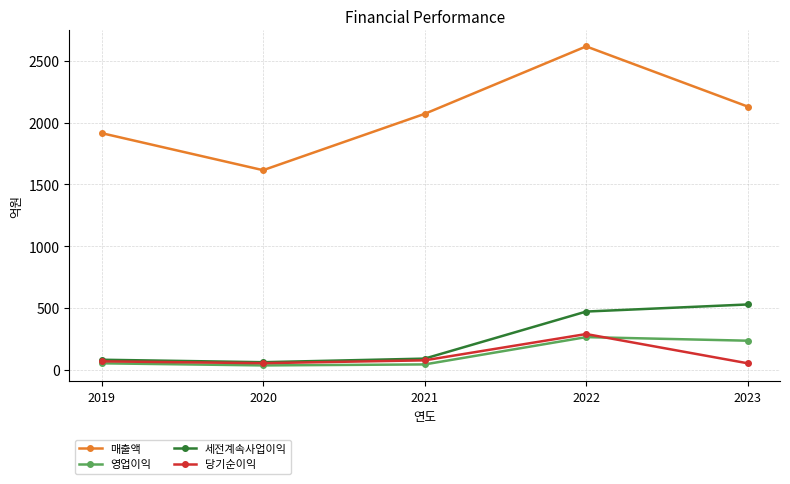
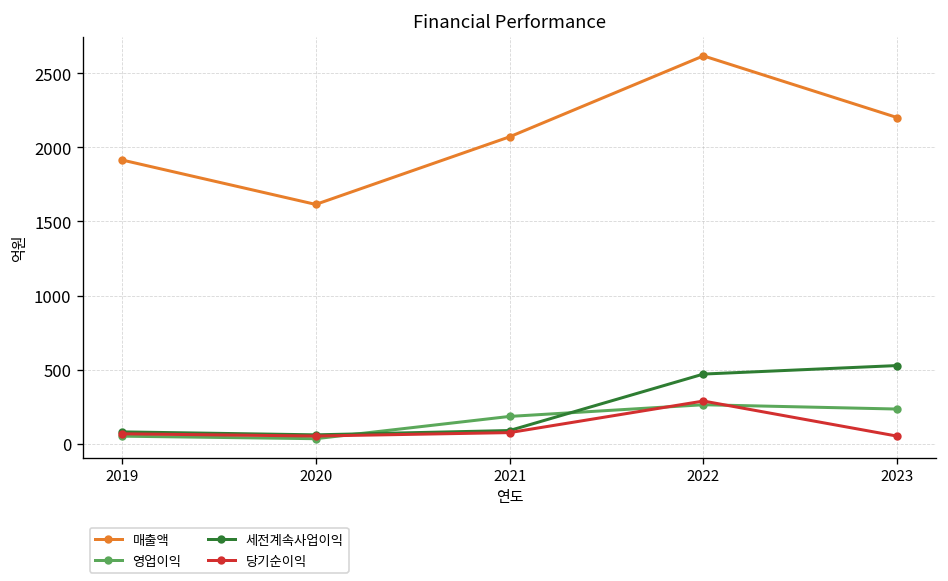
  {
    "매출액": {
      "2019": 1920,
      "2020": 1620,
      "2021": 2070,
      "2022": 2620,
-     "2023": 2130
+     "2023": 2200
    },
    "영업이익": {
-     "2021": 40,
+     "2021": 190,
      "2022": 260,
      "2023": 240
    },
    "세전계속사업이익": {
      "2022": 470,
      "2023": 530
    },
    "당기순이익": {
      "2022": 290,
      "2023": 50
    }
  }
